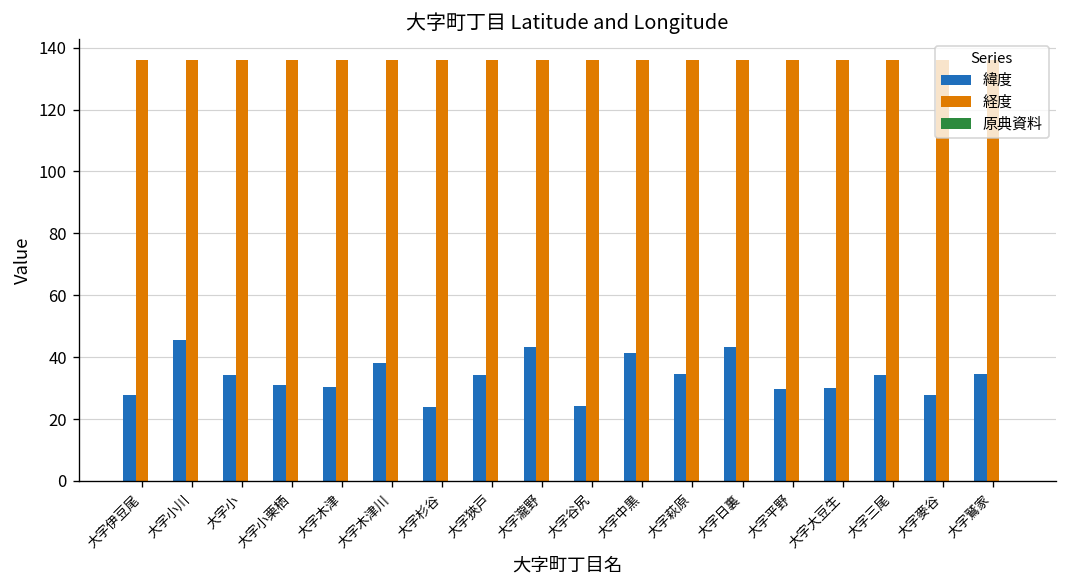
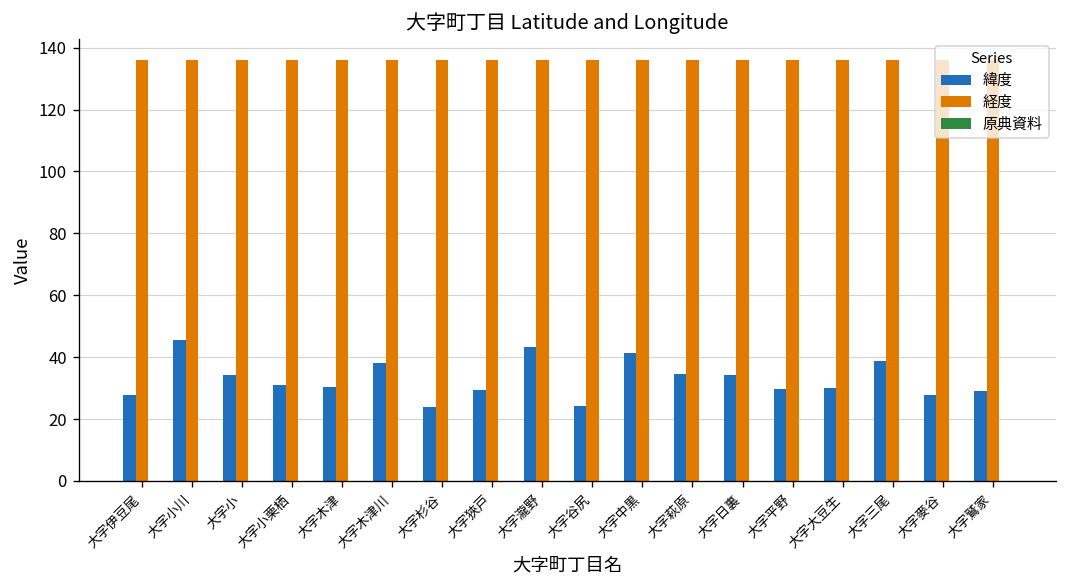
  {
    "緯度": {
      "大字伊豆尾": 28,
      "大字小川": 45,
      "大字小": 34,
      "大字小栗栖": 31,
      "大字木津": 30,
      "大字木津川": 38,
      "大字杉谷": 24,
-     "大字狹戸": 34,
+     "大字狹戸": 29,
      "大字瀧野": 43,
      "大字谷尻": 24,
      "大字中黒": 42,
      "大字萩原": 34,
-     "大字日裏": 43,
+     "大字日裏": 34,
      "大字平野": 30,
      "大字大豆生": 30,
-     "大字三尾": 34,
+     "大字三尾": 39,
      "大字麥谷": 28,
-     "大字鷲家": 34
+     "大字鷲家": 29
    },
    "経度": {
      "大字伊豆尾": 136,
      "大字小川": 136,
      "大字小": 136,
      "大字小栗栖": 136,
      "大字木津": 136,
      "大字木津川": 136,
      "大字杉谷": 136,
      "大字狹戸": 136,
      "大字瀧野": 136,
      "大字谷尻": 136,
      "大字中黒": 136,
      "大字萩原": 136,
      "大字日裏": 136,
      "大字平野": 136,
      "大字大豆生": 136,
      "大字三尾": 136
    },
    "原典資料": {
      "大字伊豆尾": 0,
      "大字小川": 0,
      "大字小": 0,
      "大字小栗栖": 0,
      "大字木津": 0,
      "大字木津川": 0,
      "大字杉谷": 0,
      "大字狹戸": 0,
      "大字瀧野": 0,
      "大字谷尻": 0,
      "大字中黒": 0,
      "大字萩原": 0,
      "大字日裏": 0,
      "大字平野": 0,
      "大字大豆生": 0,
      "大字三尾": 0,
      "大字麥谷": 0,
      "大字鷲家": 0
    }
  }
